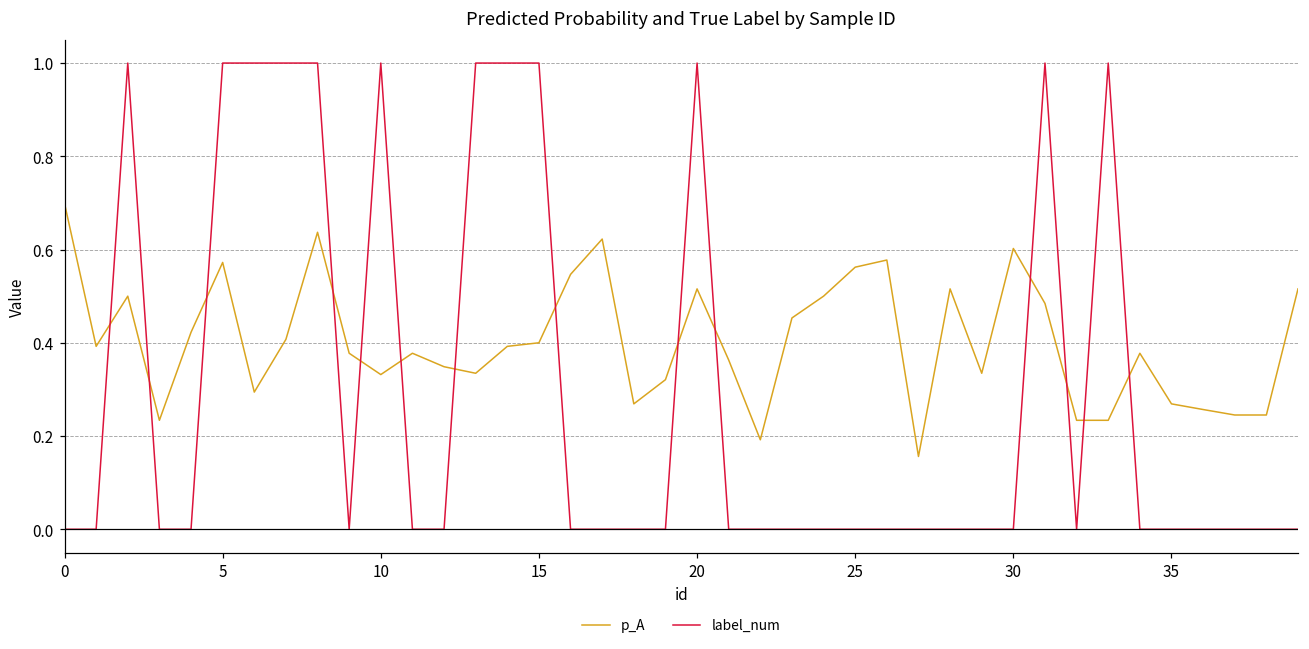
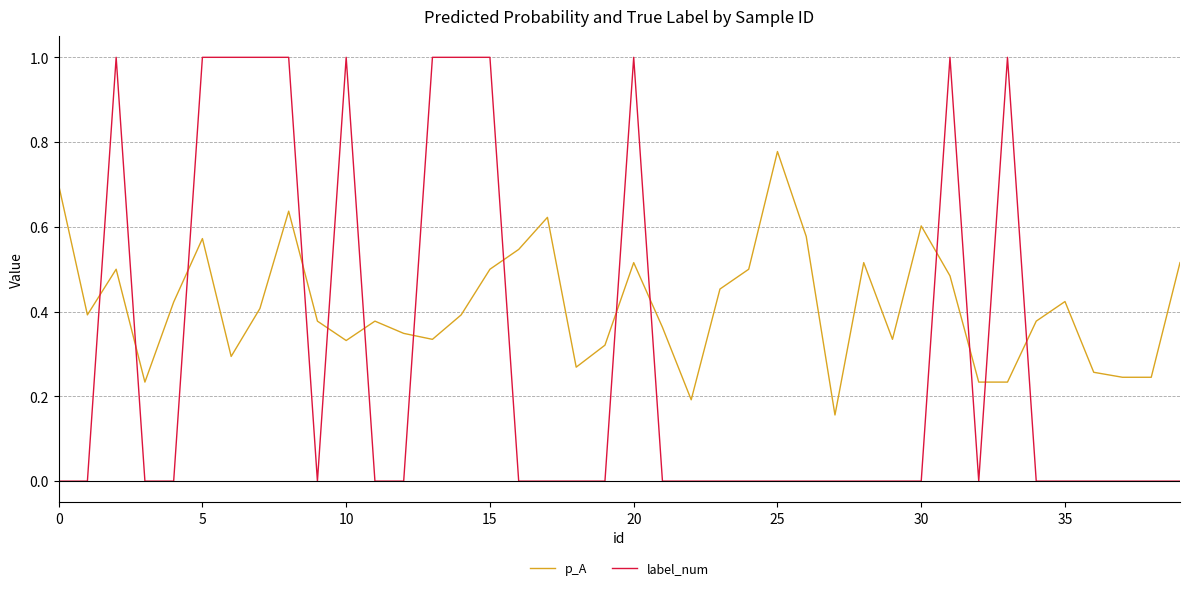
  {
    "p_A": {
      "0": 0.70,
      "5": 0.57,
      "10": 0.33,
-     "15": 0.4,
+     "15": 0.5,
      "20": 0.52,
-     "25": 0.56,
+     "25": 0.78,
      "30": 0.60,
-     "35": 0.27
+     "35": 0.42
    },
    "label_num": {
      "0": 0.00,
      "5": 1.00,
      "10": 1.00,
      "15": 1.00,
      "20": 1.00,
      "25": 0.00,
      "30": 0.00,
      "35": 0.00
    }
  }
